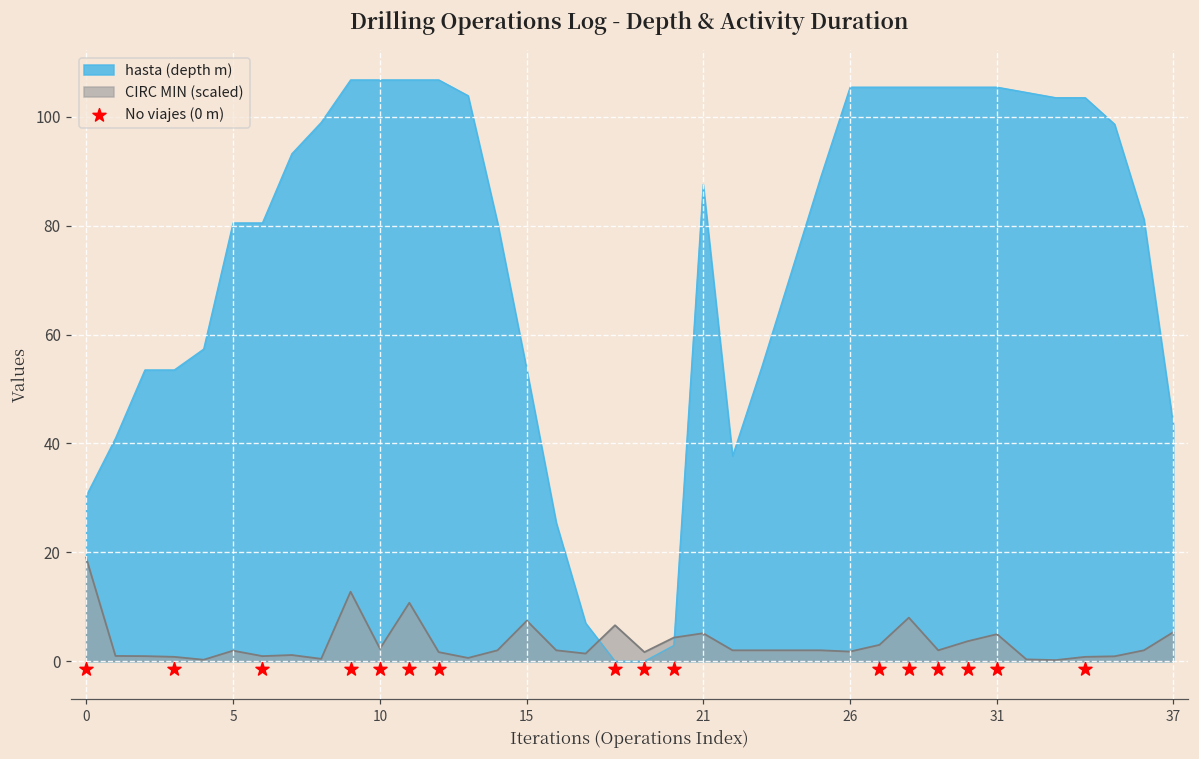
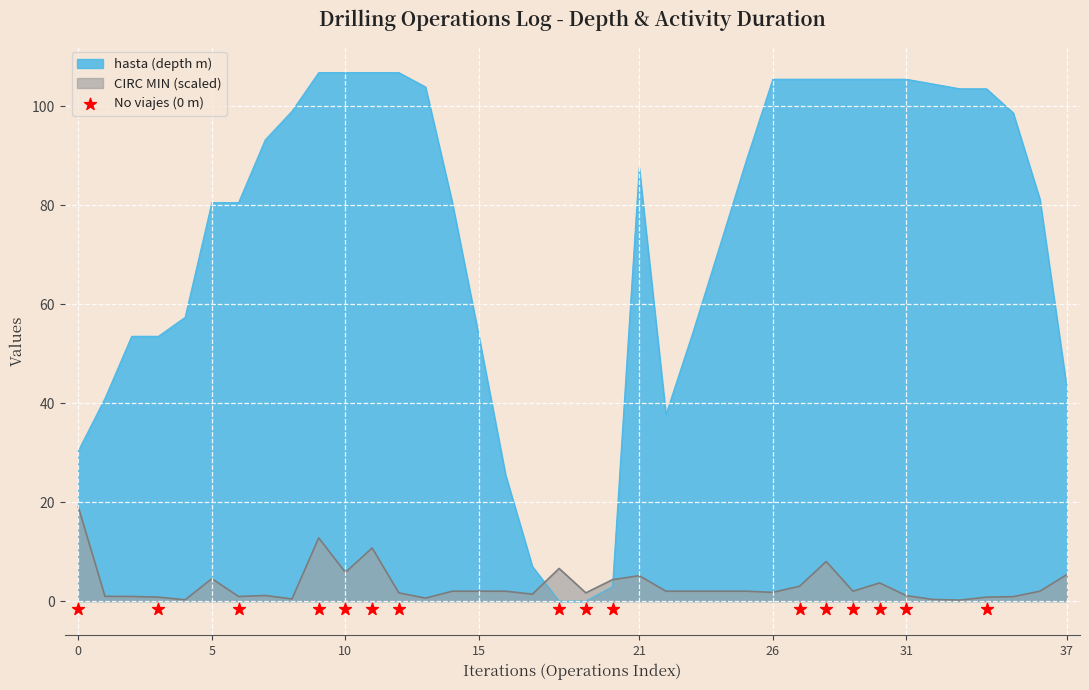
  {
    "hasta (depth m)": {
      "0": 30,
      "5": 81,
      "10": 107,
      "15": 53,
      "21": 88,
      "26": 105,
      "31": 105,
      "37": 43
    },
    "CIRC MIN (scaled)": {
      "0": 19,
-     "5": 2,
-     "10": 2,
-     "15": 7,
+     "5": 5,
+     "10": 6,
+     "15": 2,
      "21": 5,
      "26": 2,
-     "31": 5,
+     "31": 1,
      "37": 5
    }
  }
